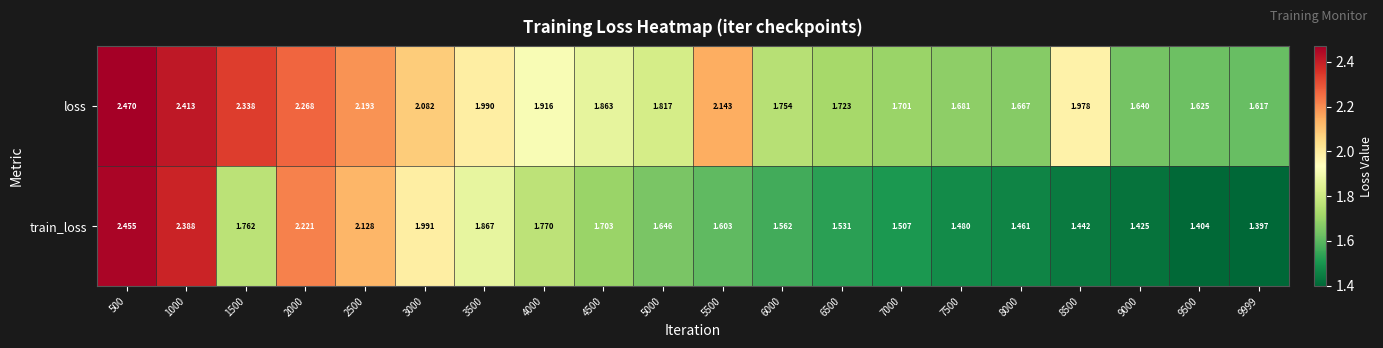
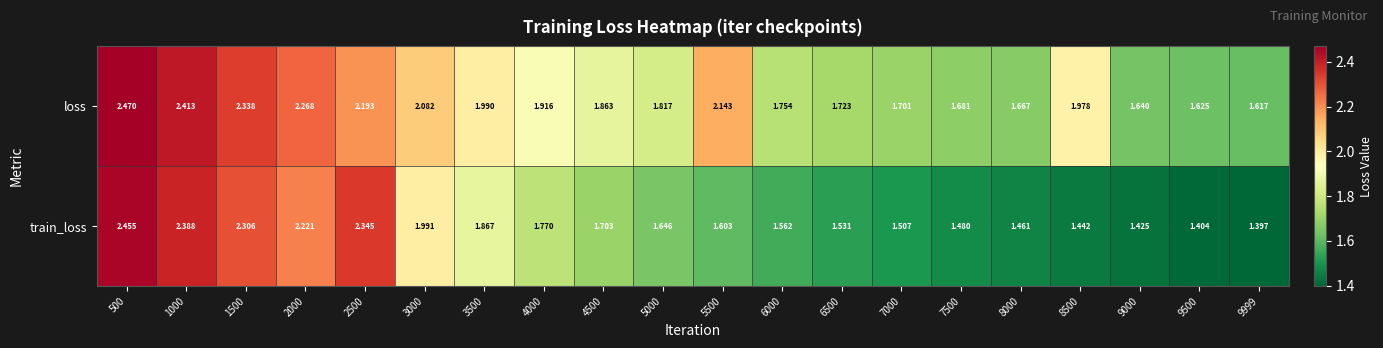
  {
    "loss": {
      "500": 2.470,
      "1000": 2.413,
      "1500": 2.338,
      "2000": 2.268,
      "2500": 2.193,
      "3000": 2.082,
      "3500": 1.990,
      "4000": 1.916,
      "4500": 1.863,
      "5000": 1.817,
      "5500": 2.143,
      "6000": 1.754,
      "6500": 1.723,
      "7000": 1.701,
      "7500": 1.681,
      "8000": 1.667,
      "8500": 1.978,
      "9000": 1.640,
      "9500": 1.625,
      "9999": 1.617
    },
    "train_loss": {
      "500": 2.455,
      "1000": 2.388,
-     "1500": 1.762,
+     "1500": 2.306,
      "2000": 2.221,
-     "2500": 2.128,
+     "2500": 2.345,
      "3000": 1.991,
      "3500": 1.867,
      "4000": 1.770,
      "4500": 1.703,
      "5000": 1.646,
      "5500": 1.603,
      "6000": 1.562,
      "6500": 1.531,
      "7000": 1.507,
      "7500": 1.480,
      "8000": 1.461,
      "8500": 1.442,
      "9000": 1.425,
      "9500": 1.404,
      "9999": 1.397
    }
  }
